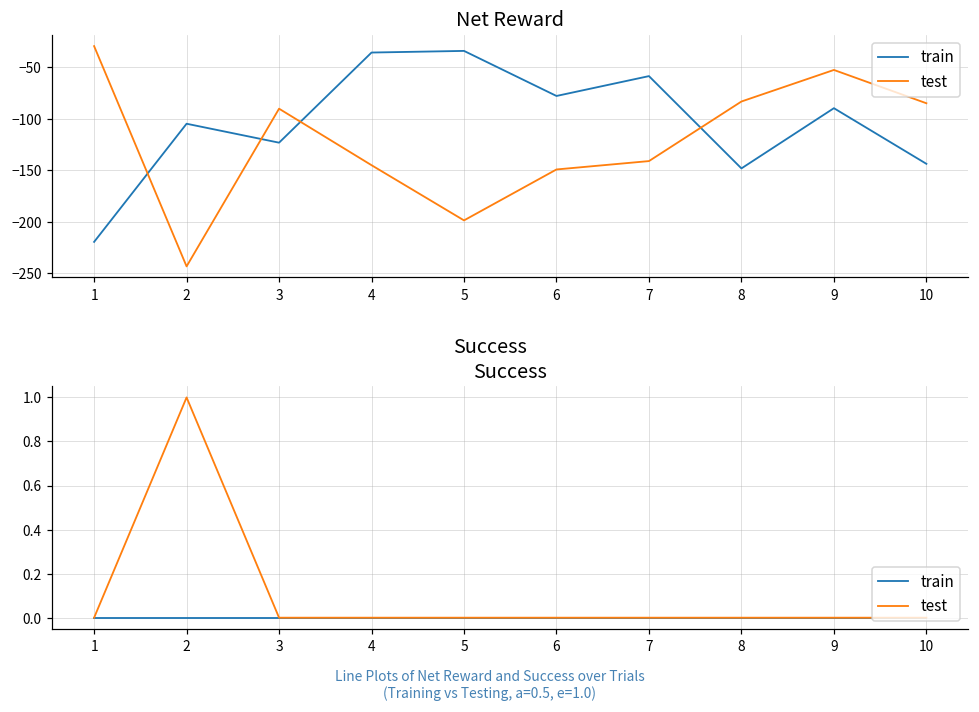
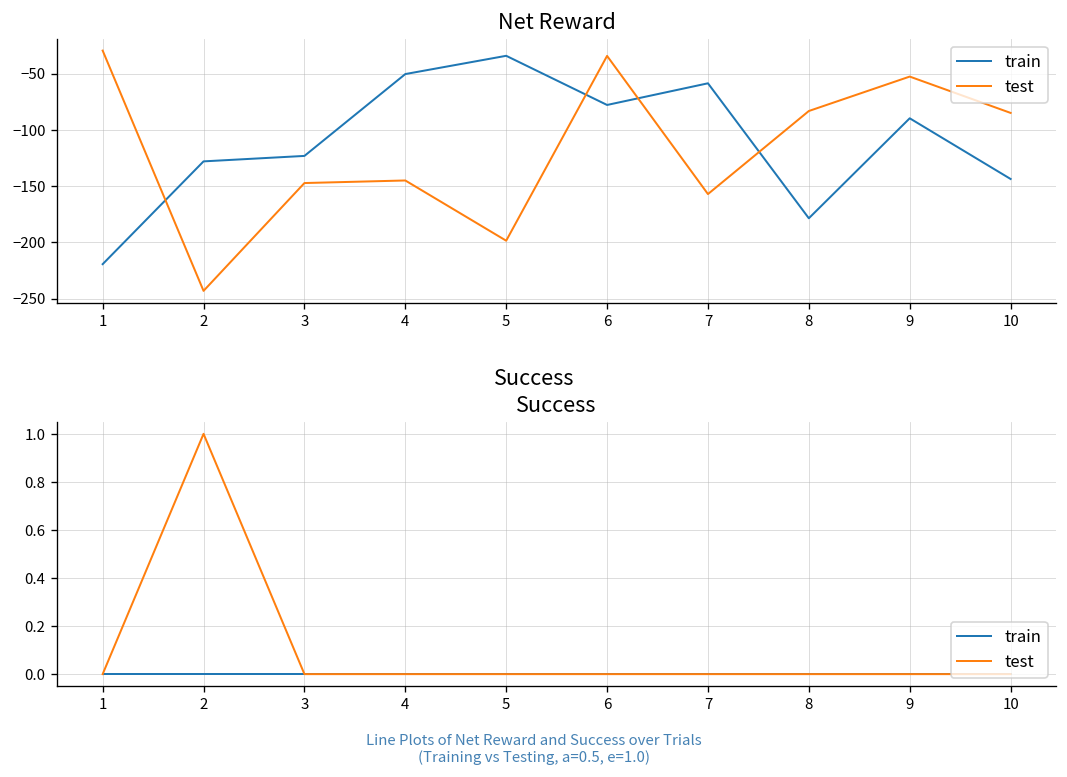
  {
    "Net Reward": {
      "train": {
        "1": -220,
-       "2": -100,
+       "2": -130,
        "3": -120,
-       "4": -40,
+       "4": -50,
        "5": -30,
        "6": -80,
        "7": -60,
-       "8": -150,
+       "8": -180,
        "9": -90,
        "10": -140
      },
      "test": {
        "1": -30,
        "2": -240,
-       "3": -90,
+       "3": -150,
        "4": -140,
        "5": -200,
-       "6": -150,
-       "7": -140,
+       "6": -30,
+       "7": -160,
        "8": -80,
        "9": -50,
        "10": -80
      }
    },
    "Success": {
      "train": {
        "2": 0.00
      },
      "test": {
        "2": 1.00
      }
    }
  }
